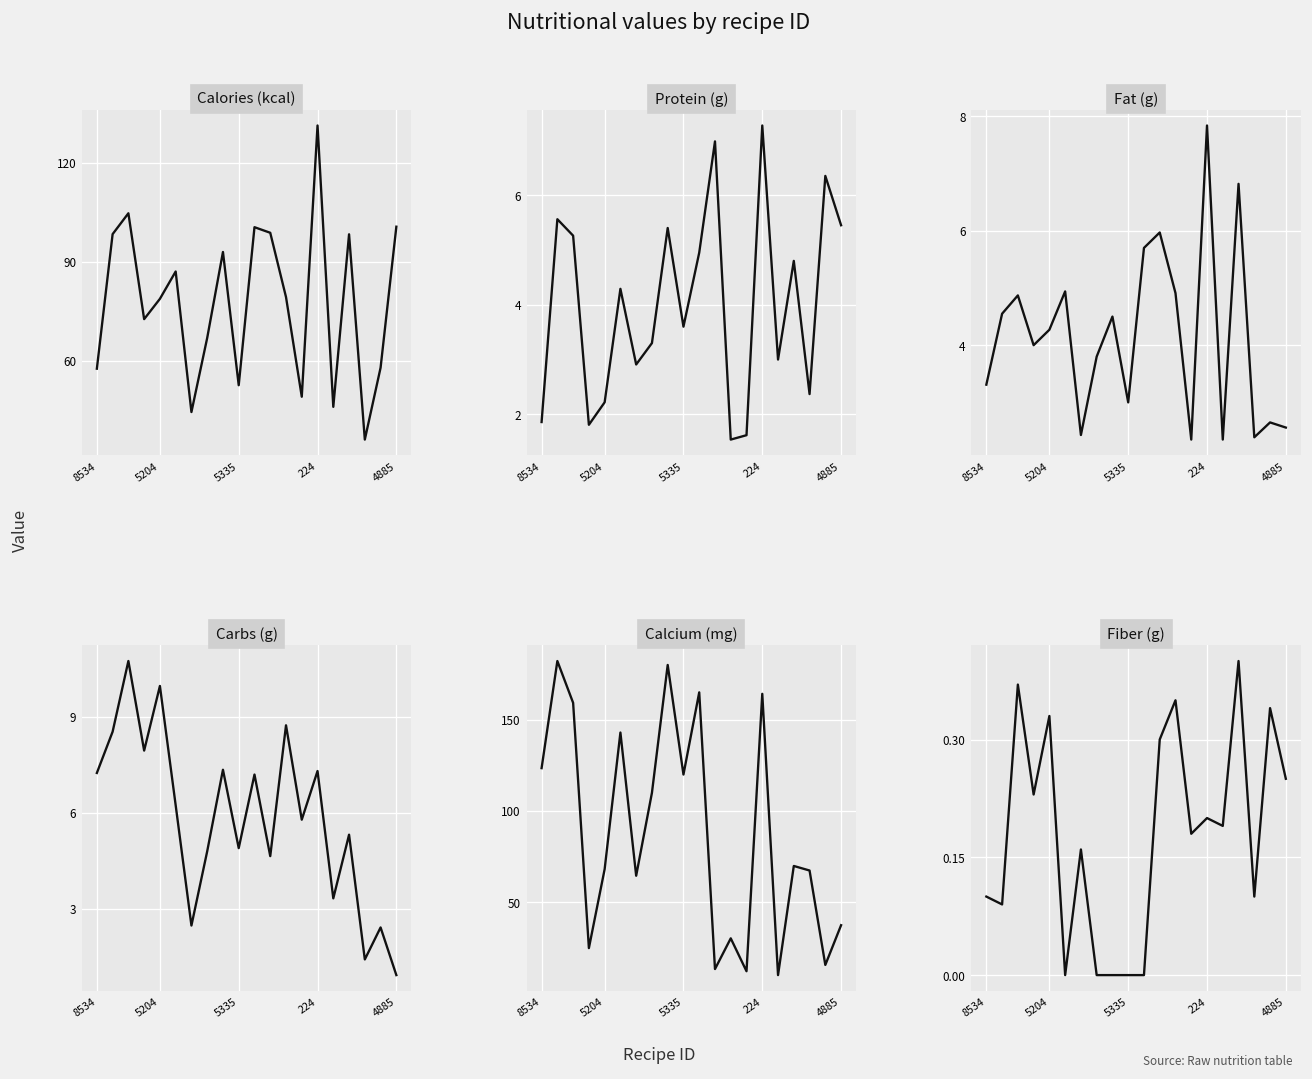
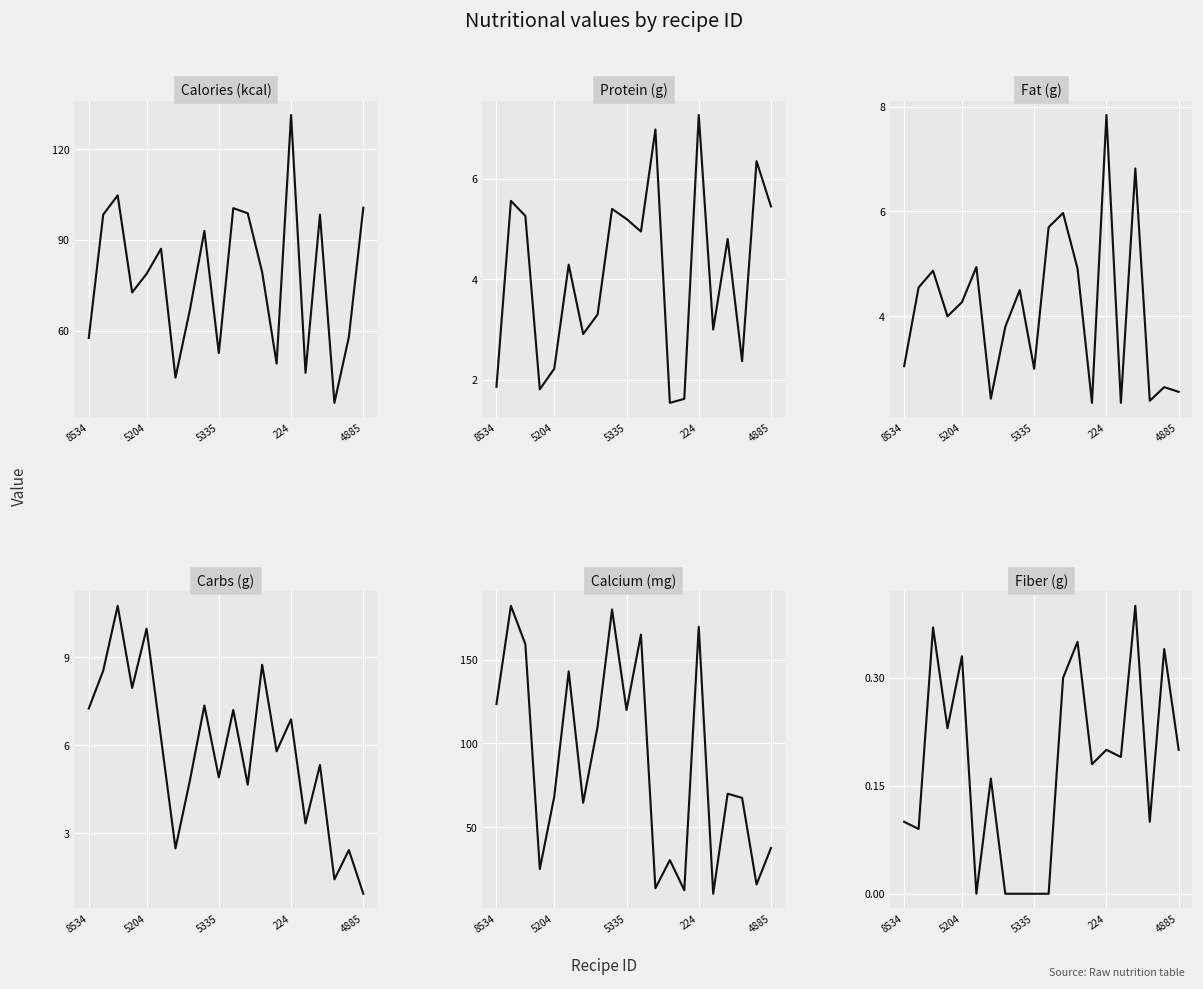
  {
    "Calories (kcal)": {
      "8534": 58,
      "5204": 79,
      "5335": 53,
      "224": 131,
      "4885": 101
    },
    "Protein (g)": {
      "8534": 1.9,
      "5204": 2.2,
-     "5335": 3.6,
+     "5335": 5.2,
      "224": 7.3,
      "4885": 5.5
    },
    "Fat (g)": {
-     "8534": 3.3,
+     "8534": 3.1,
      "5204": 4.3,
      "5335": 3.0,
      "224": 7.8,
      "4885": 2.6
    },
    "Carbs (g)": {
      "8534": 7.3,
      "5204": 10.0,
      "5335": 4.9,
-     "224": 7.3,
+     "224": 6.9,
      "4885": 0.9
    },
    "Calcium (mg)": {
      "8534": 124,
      "5204": 68,
      "5335": 120,
-     "224": 164,
+     "224": 170,
      "4885": 38
    },
    "Fiber (g)": {
      "8534": 0.10,
      "5204": 0.33,
      "5335": 0.00,
      "224": 0.20,
-     "4885": 0.25
+     "4885": 0.20
    }
  }
